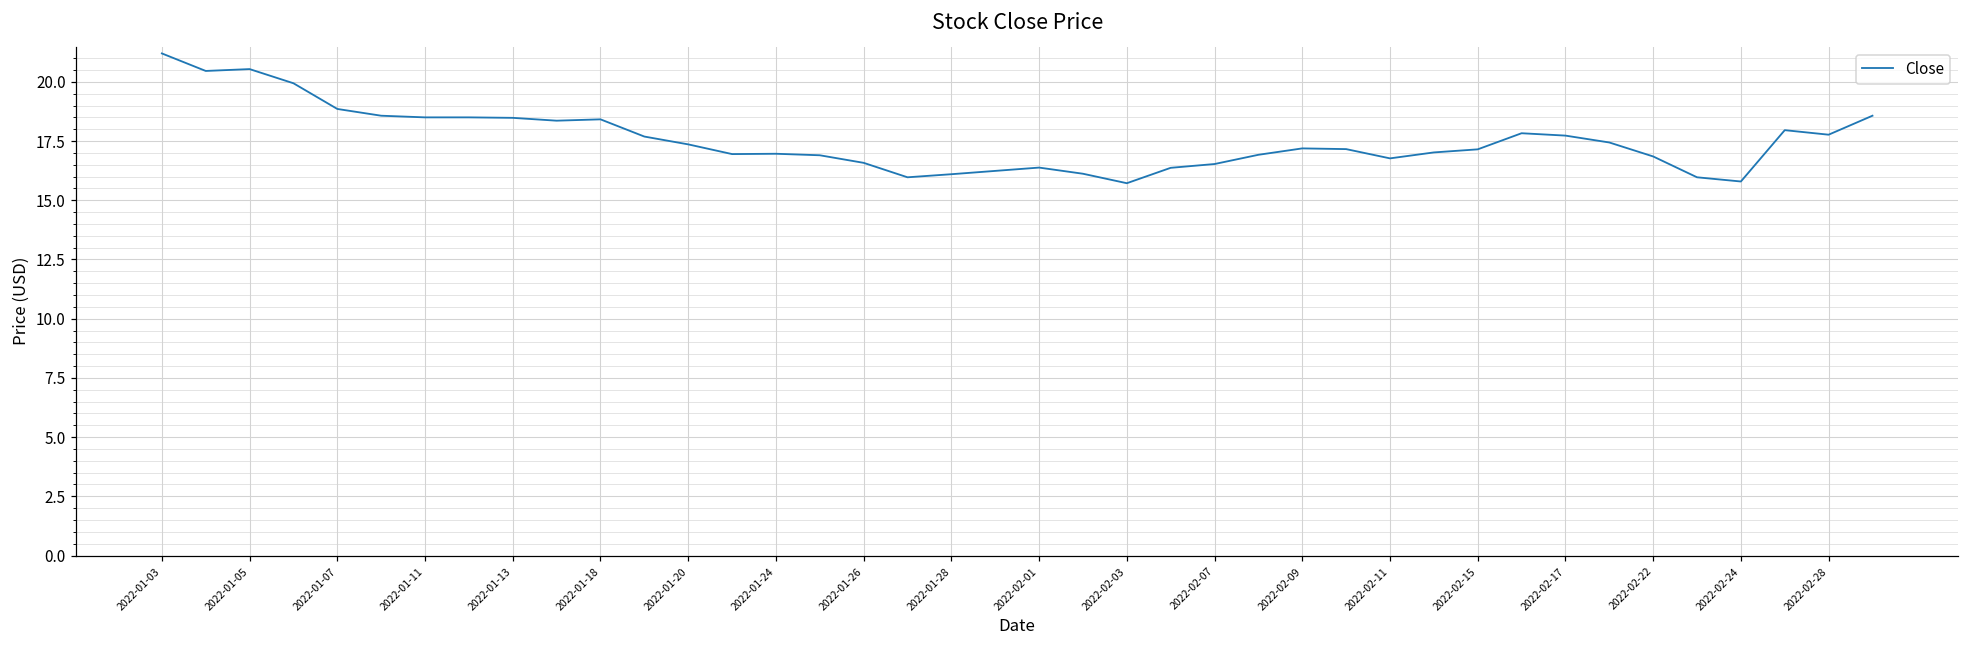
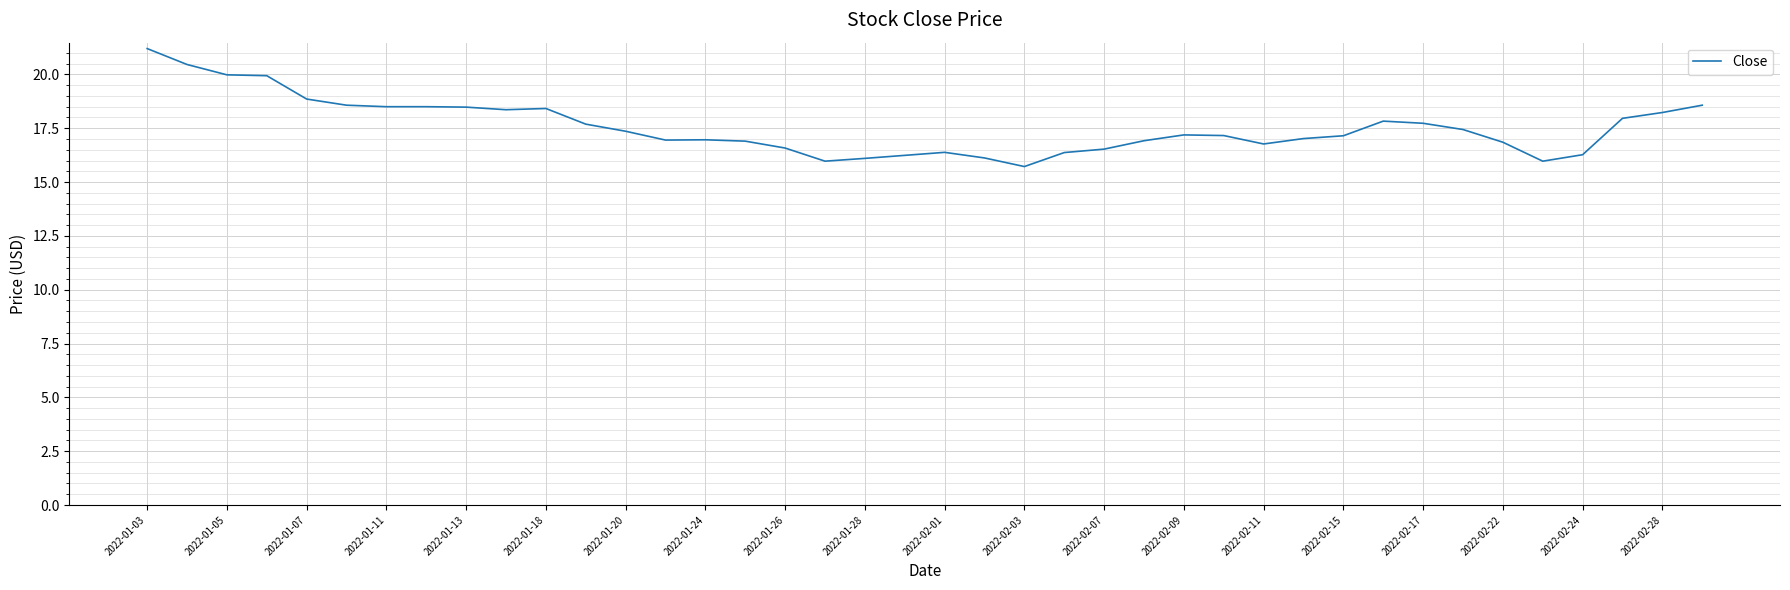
  {
    "2022-01-03": 21.2,
-   "2022-01-05": 20.5,
+   "2022-01-05": 20.0,
    "2022-01-07": 18.9,
    "2022-01-11": 18.5,
    "2022-01-13": 18.5,
    "2022-01-18": 18.4,
    "2022-01-20": 17.4,
    "2022-01-24": 17.0,
    "2022-01-26": 16.6,
    "2022-01-28": 16.1,
    "2022-02-01": 16.4,
    "2022-02-03": 15.7,
    "2022-02-07": 16.5,
    "2022-02-09": 17.2,
    "2022-02-11": 16.8,
    "2022-02-15": 17.1,
    "2022-02-17": 17.7,
    "2022-02-22": 16.9,
-   "2022-02-24": 15.8,
-   "2022-02-28": 17.8
+   "2022-02-24": 16.3,
+   "2022-02-28": 18.2
  }
